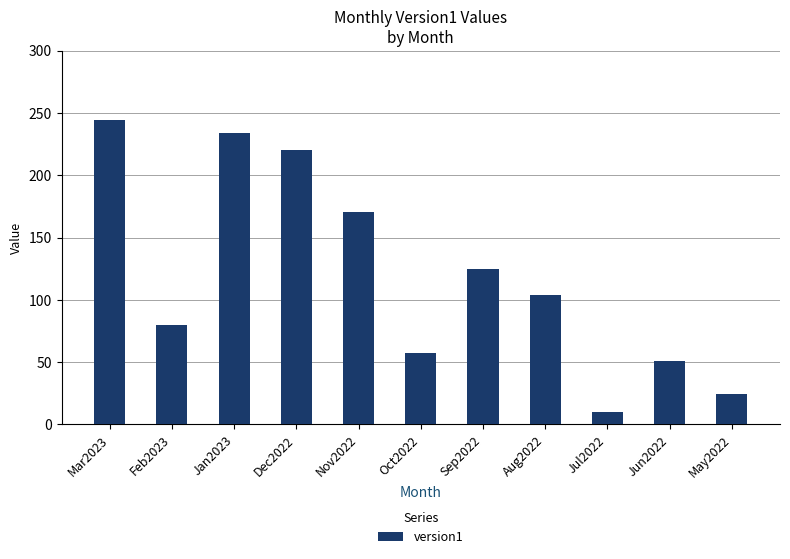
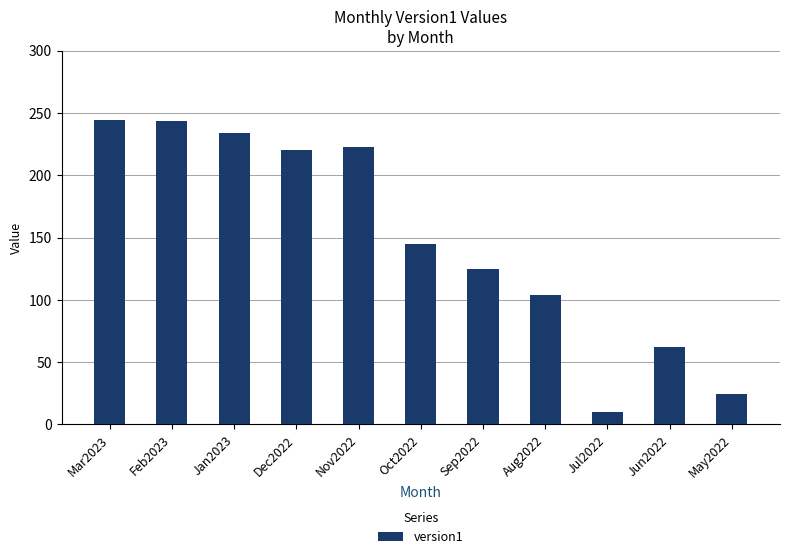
  {
    "Mar2023": 245,
-   "Feb2023": 80,
+   "Feb2023": 244,
    "Jan2023": 234,
    "Dec2022": 221,
-   "Nov2022": 170,
-   "Oct2022": 57,
+   "Nov2022": 223,
+   "Oct2022": 145,
    "Sep2022": 125,
    "Aug2022": 104,
    "Jul2022": 10,
-   "Jun2022": 51,
+   "Jun2022": 62,
    "May2022": 25
  }
